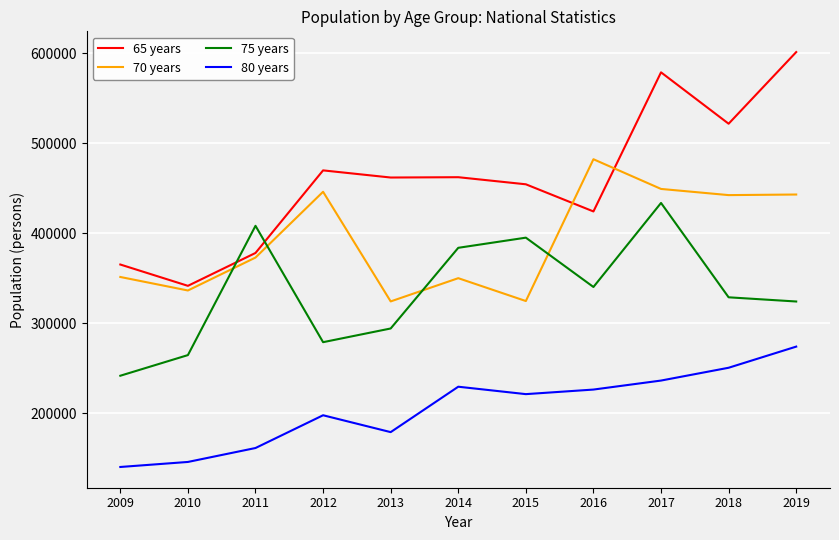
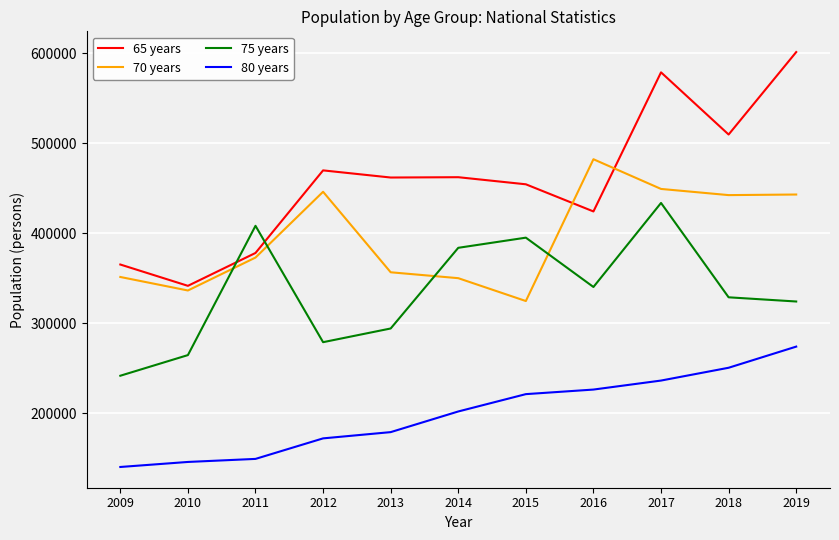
  {
    "65 years": {
      "2009": 370000,
      "2010": 340000,
      "2011": 380000,
      "2012": 470000,
      "2013": 460000,
      "2014": 460000,
      "2015": 450000,
      "2016": 420000,
      "2017": 580000,
-     "2018": 520000,
+     "2018": 510000,
      "2019": 600000
    },
    "70 years": {
      "2009": 350000,
      "2010": 340000,
      "2011": 370000,
      "2012": 450000,
-     "2013": 320000,
+     "2013": 360000,
      "2014": 350000,
      "2015": 320000,
      "2016": 480000,
      "2017": 450000,
      "2018": 440000,
      "2019": 440000
    },
    "75 years": {
      "2009": 240000,
      "2010": 260000,
      "2011": 410000,
      "2012": 280000,
      "2013": 290000,
      "2014": 380000,
      "2015": 400000,
      "2016": 340000,
      "2017": 430000,
      "2018": 330000,
      "2019": 320000
    },
    "80 years": {
      "2009": 140000,
      "2010": 150000,
-     "2011": 160000,
-     "2012": 200000,
+     "2011": 150000,
+     "2012": 170000,
      "2013": 180000,
-     "2014": 230000,
+     "2014": 200000,
      "2015": 220000,
      "2016": 230000,
      "2017": 240000,
      "2018": 250000,
      "2019": 270000
    }
  }
